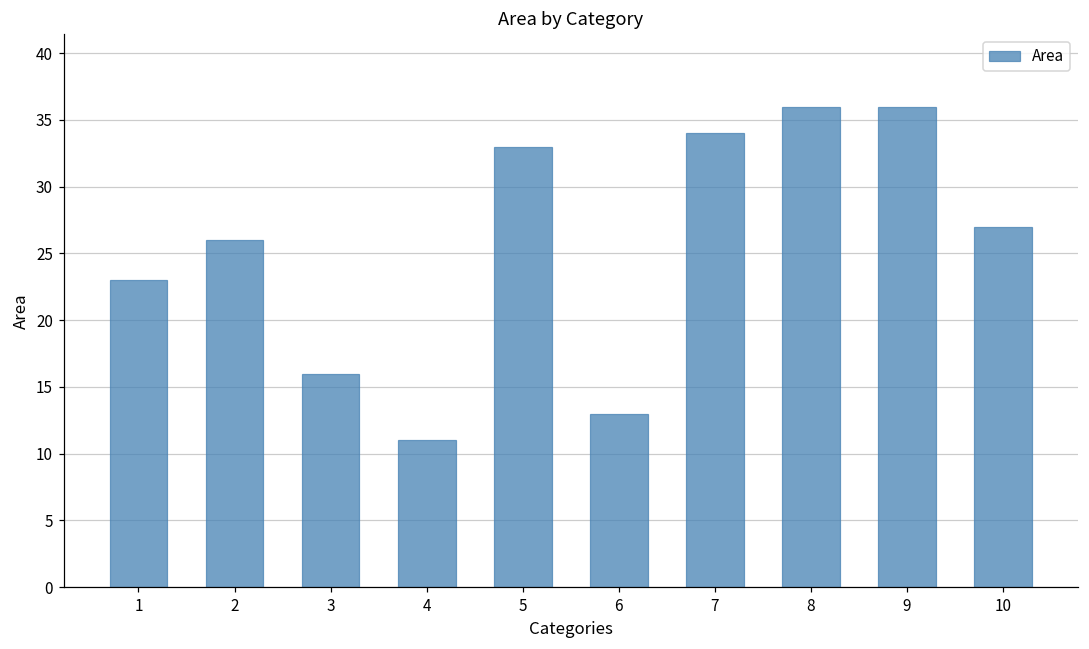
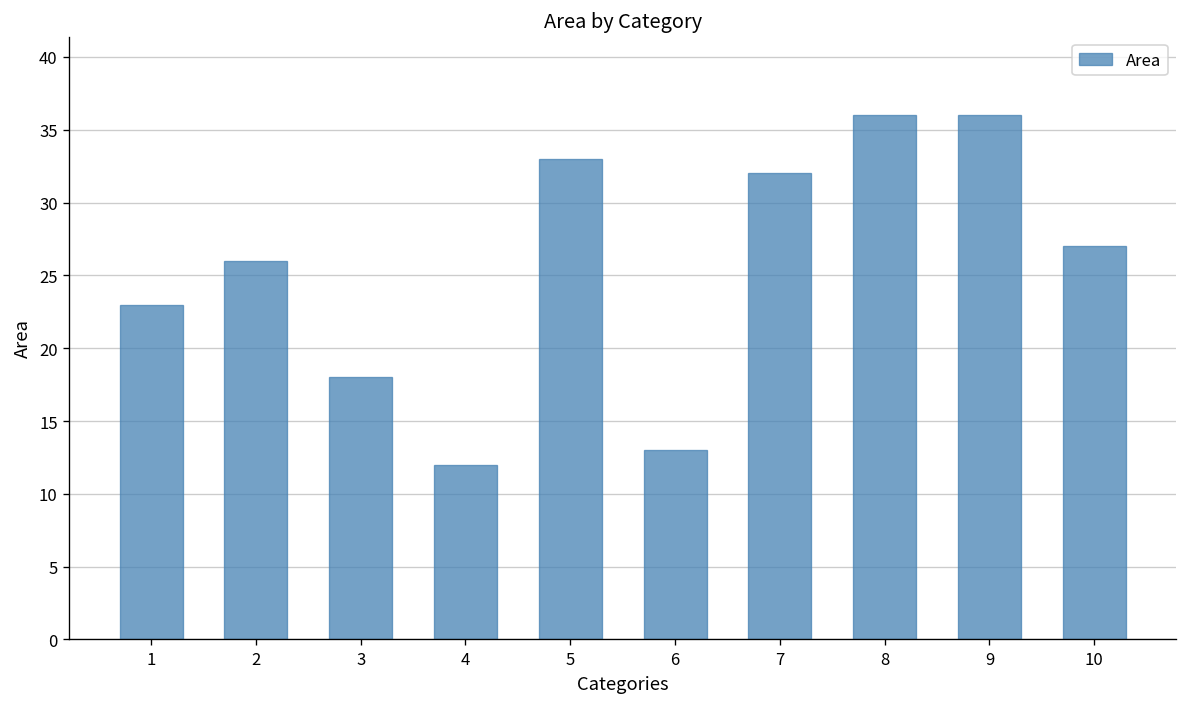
  {
    "1": 23,
    "2": 26,
-   "3": 16,
-   "4": 11,
+   "3": 18,
+   "4": 12,
    "5": 33,
    "6": 13,
-   "7": 34,
+   "7": 32,
    "8": 36,
    "9": 36,
    "10": 27
  }
